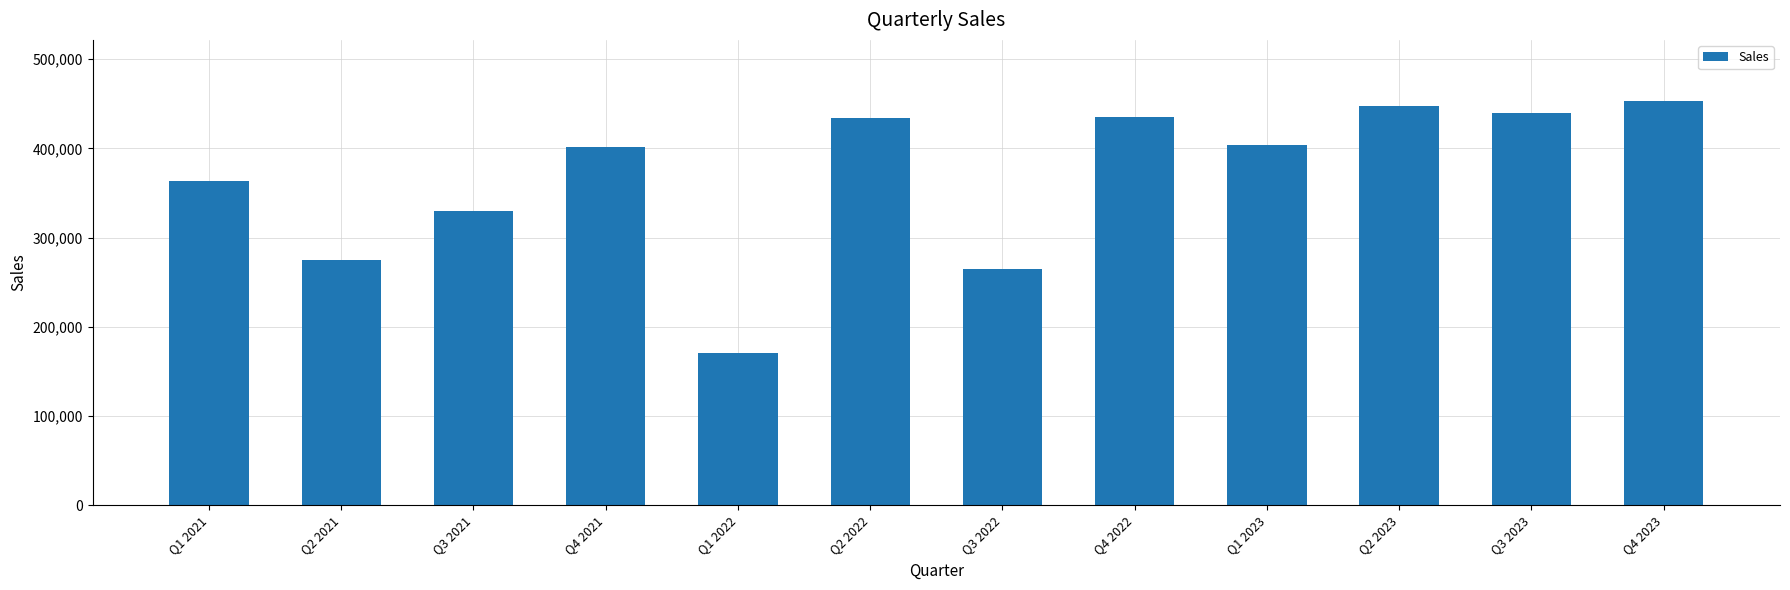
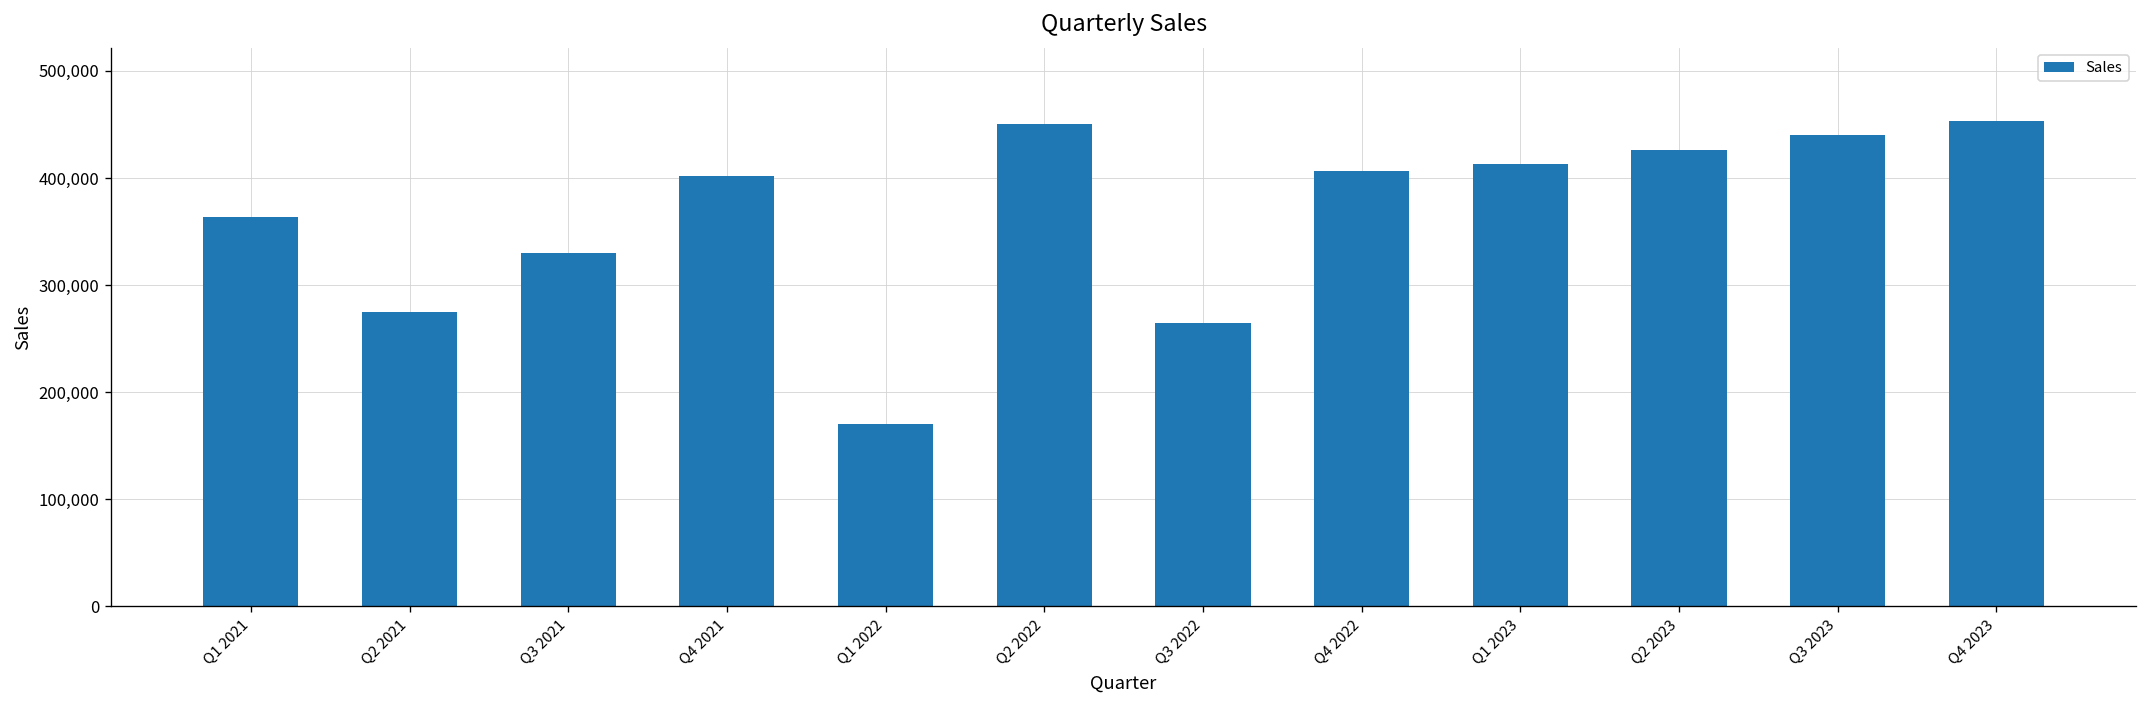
  {
    "Q1 2021": "360,000",
    "Q2 2021": "270,000",
    "Q3 2021": "330,000",
    "Q4 2021": "400,000",
    "Q1 2022": "170,000",
-   "Q2 2022": "430,000",
+   "Q2 2022": "450,000",
    "Q3 2022": "260,000",
-   "Q4 2022": "430,000",
-   "Q1 2023": "400,000",
-   "Q2 2023": "450,000",
+   "Q4 2022": "410,000",
+   "Q1 2023": "410,000",
+   "Q2 2023": "430,000",
    "Q3 2023": "440,000",
    "Q4 2023": "450,000"
  }
